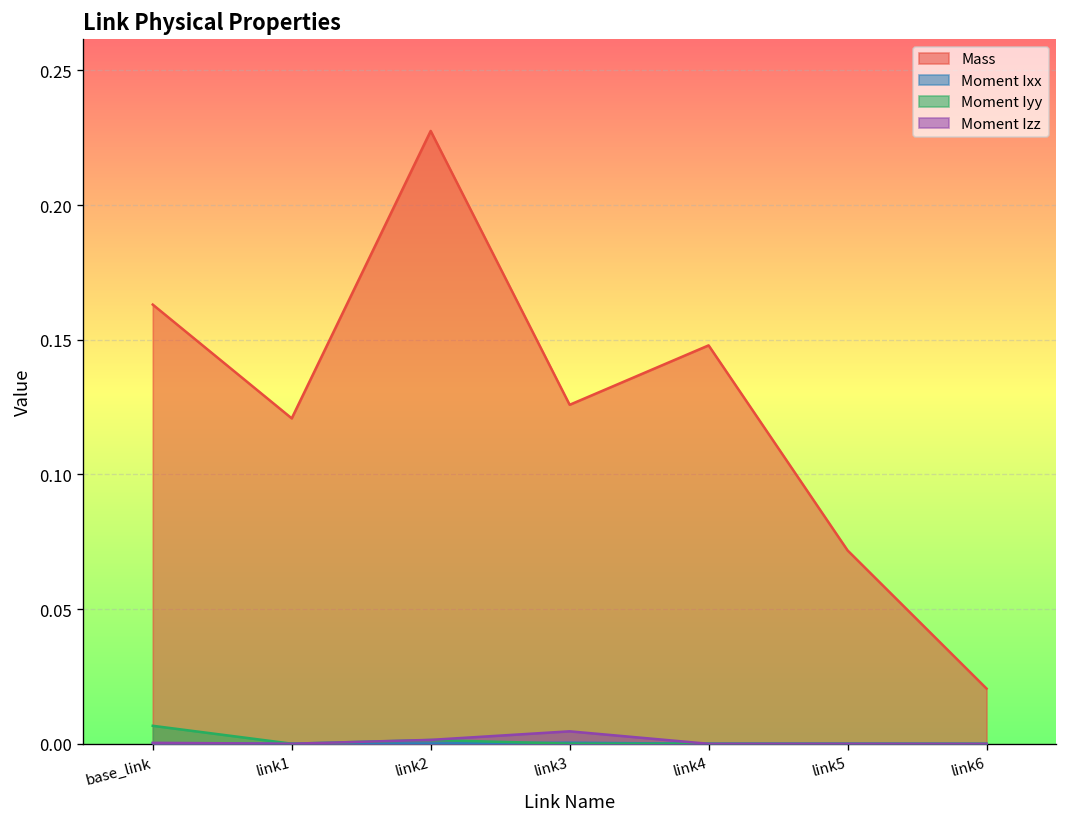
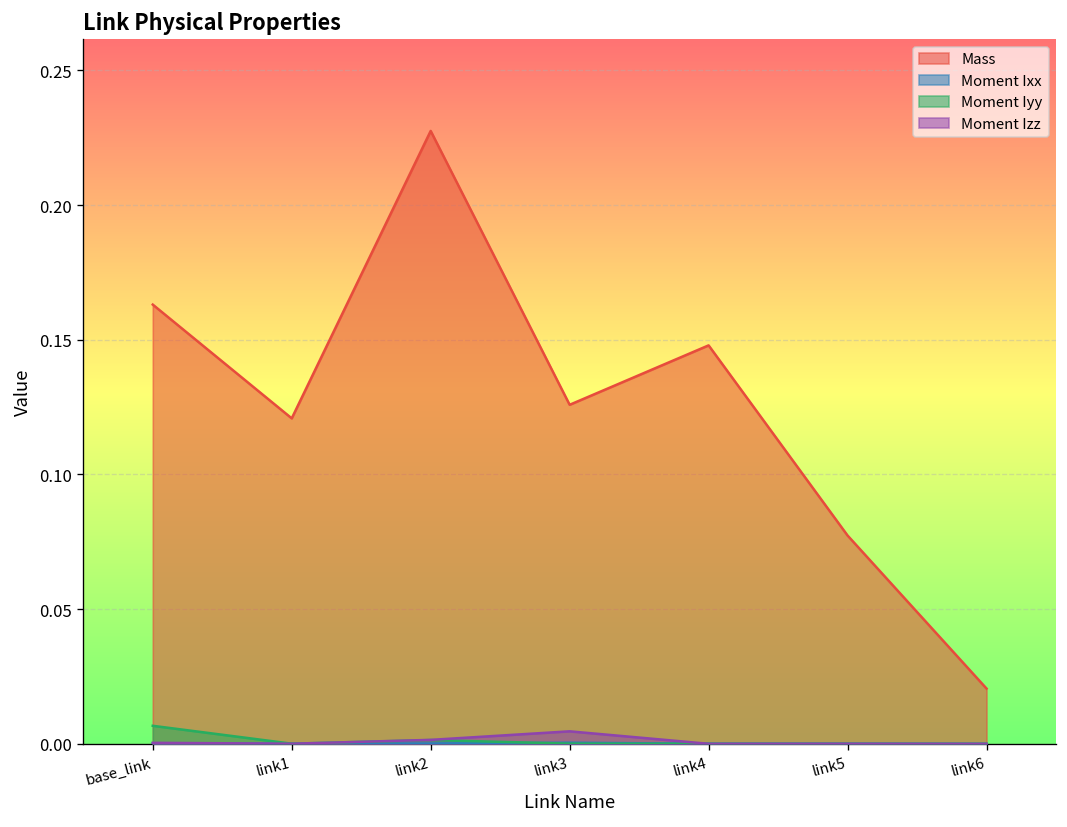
  {
    "Mass": {
      "base_link": 0.163,
      "link1": 0.121,
      "link2": 0.228,
      "link3": 0.126,
      "link4": 0.148,
-     "link5": 0.072,
+     "link5": 0.077,
      "link6": 0.021
    },
    "Moment Ixx": {
      "link2": 0.000
    },
    "Moment Iyy": {
      "base_link": 0.007
    },
    "Moment Izz": {
      "link3": 0.005
    }
  }
